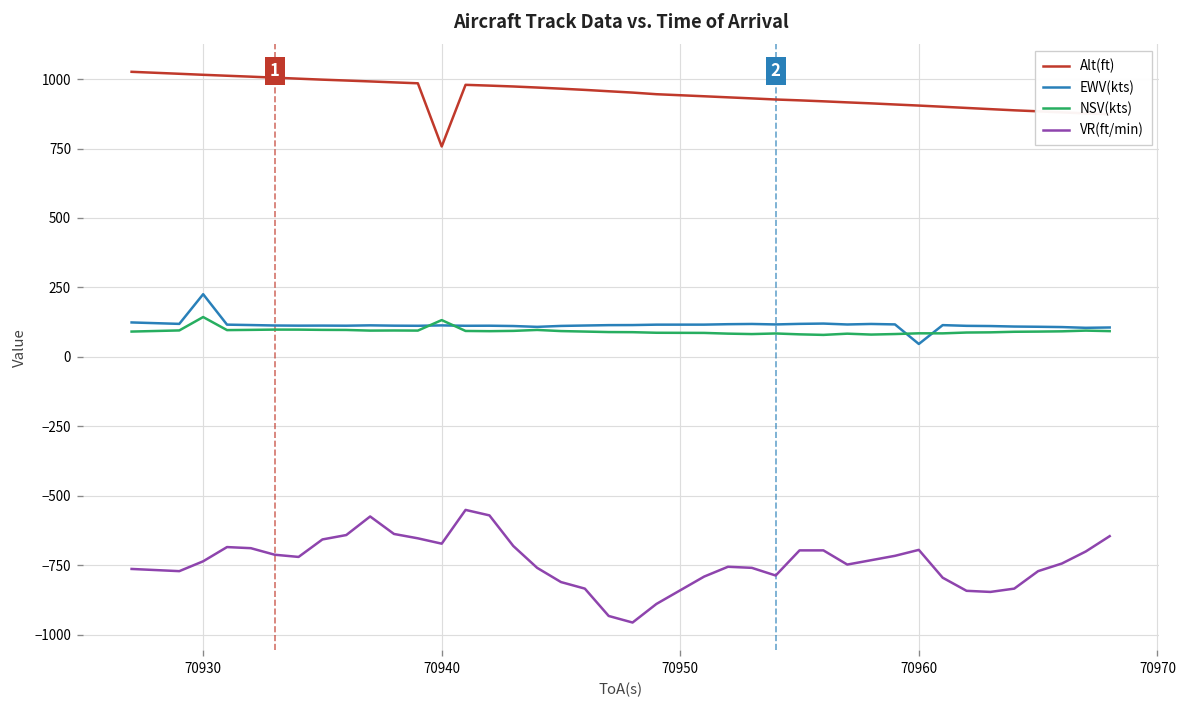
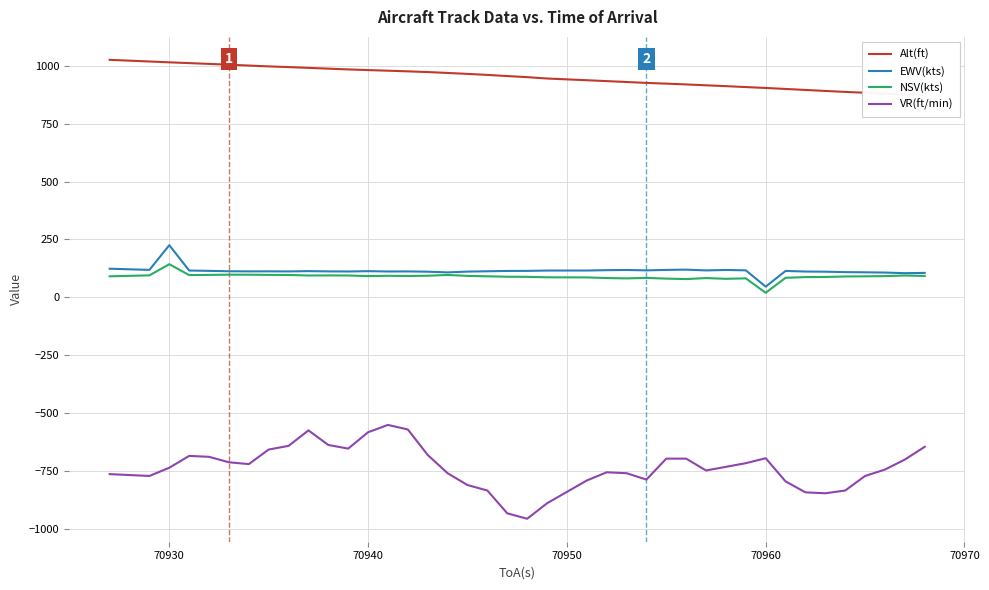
  {
    "Alt(ft)": {
      "70930": 1020,
-     "70940": 760,
+     "70940": 980,
      "70960": 900
    },
    "EWV(kts)": {
      "70930": 230,
      "70940": 110,
      "70960": 50
    },
    "NSV(kts)": {
      "70930": 140,
-     "70940": 130,
-     "70960": 80
+     "70940": 90,
+     "70960": 20
    },
    "VR(ft/min)": {
      "70930": -740,
-     "70940": -670,
+     "70940": -580,
      "70960": -700
    }
  }
